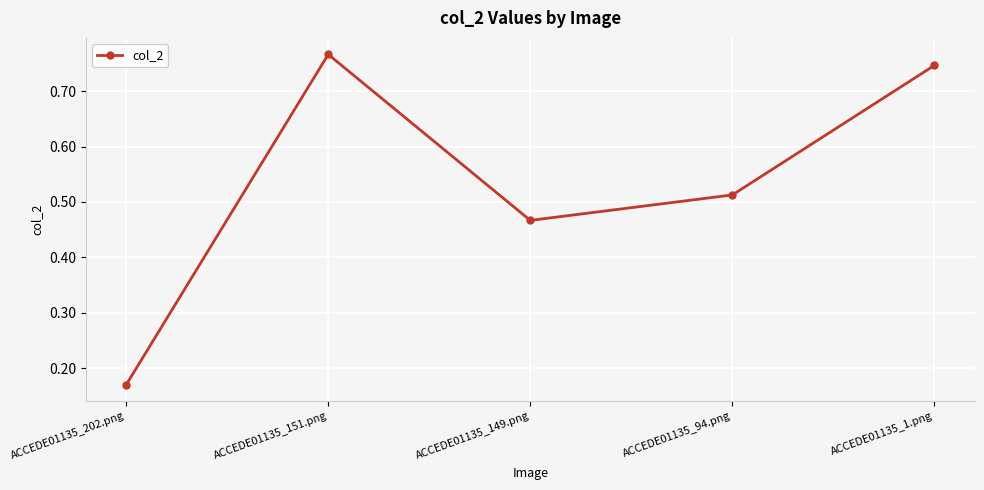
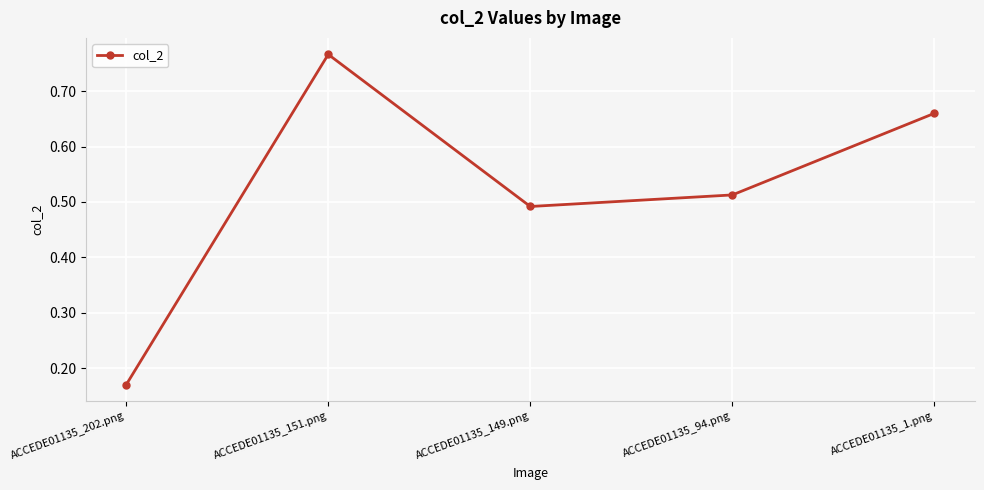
  {
    "ACCEDE01135_202.png": 0.17,
    "ACCEDE01135_151.png": 0.77,
-   "ACCEDE01135_149.png": 0.47,
+   "ACCEDE01135_149.png": 0.49,
    "ACCEDE01135_94.png": 0.51,
-   "ACCEDE01135_1.png": 0.75
+   "ACCEDE01135_1.png": 0.66
  }
